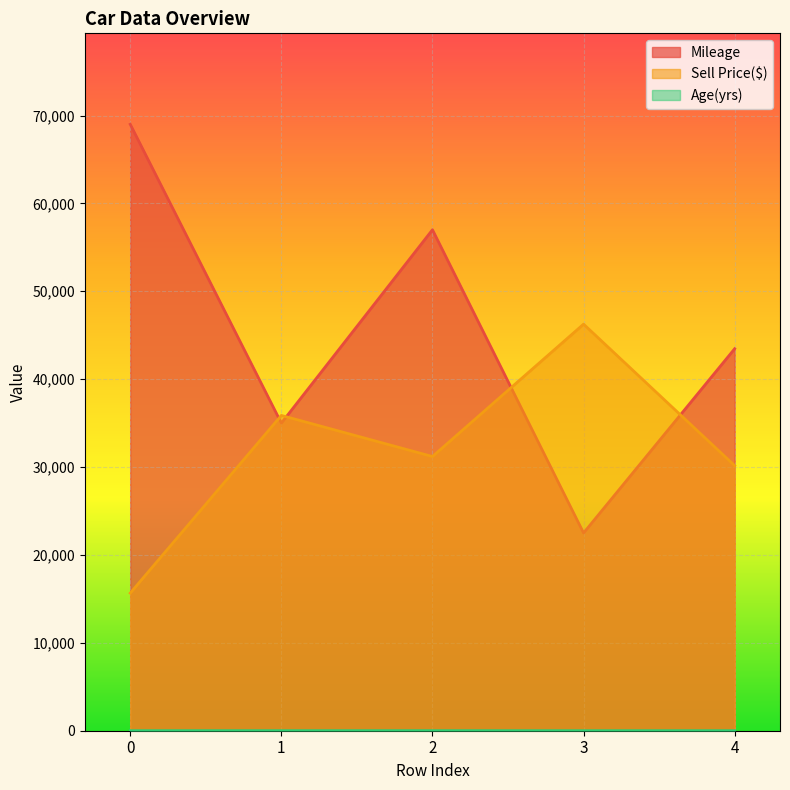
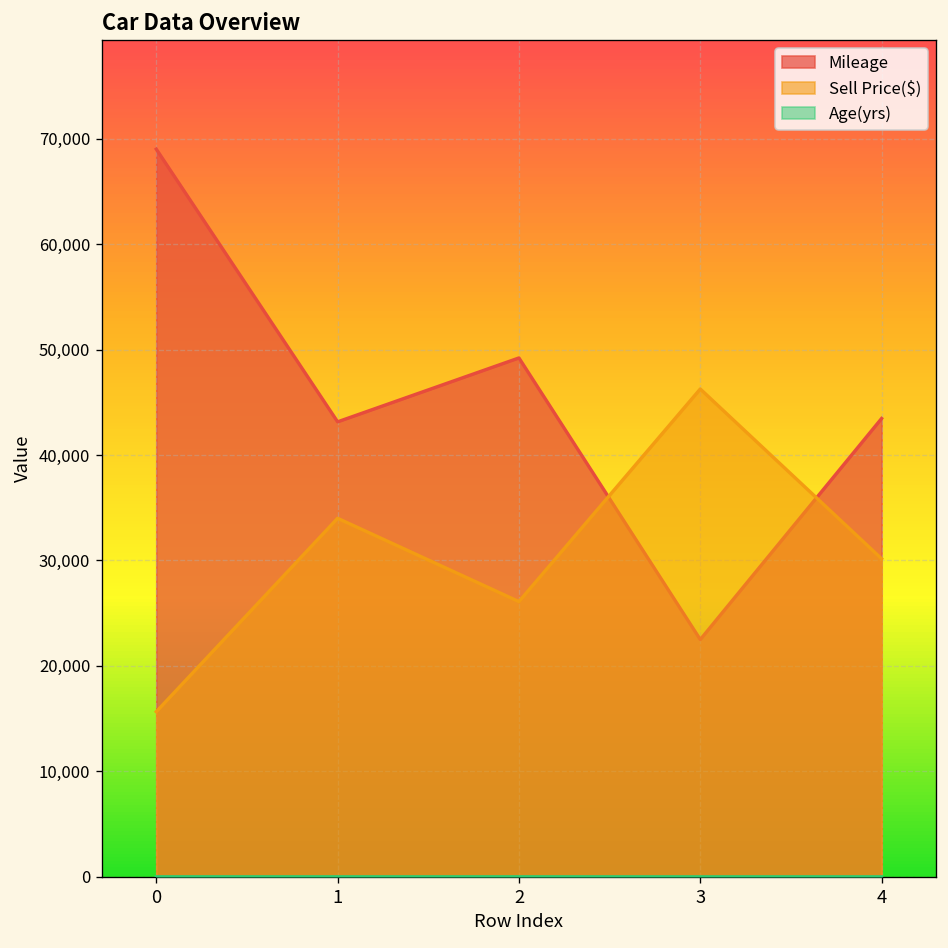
  {
    "Mileage": {
      "0": "69,000",
-     "1": "35,000",
-     "2": "57,000",
+     "1": "43,000",
+     "2": "49,000",
      "3": "23,000",
      "4": "43,000"
    },
    "Sell Price($)": {
      "0": "16,000",
-     "1": "36,000",
-     "2": "31,000",
+     "1": "34,000",
+     "2": "26,000",
      "3": "46,000",
      "4": "30,000"
    },
    "Age(yrs)": {
      "0": "0",
      "1": "0",
      "2": "0",
      "3": "0",
      "4": "0"
    }
  }
